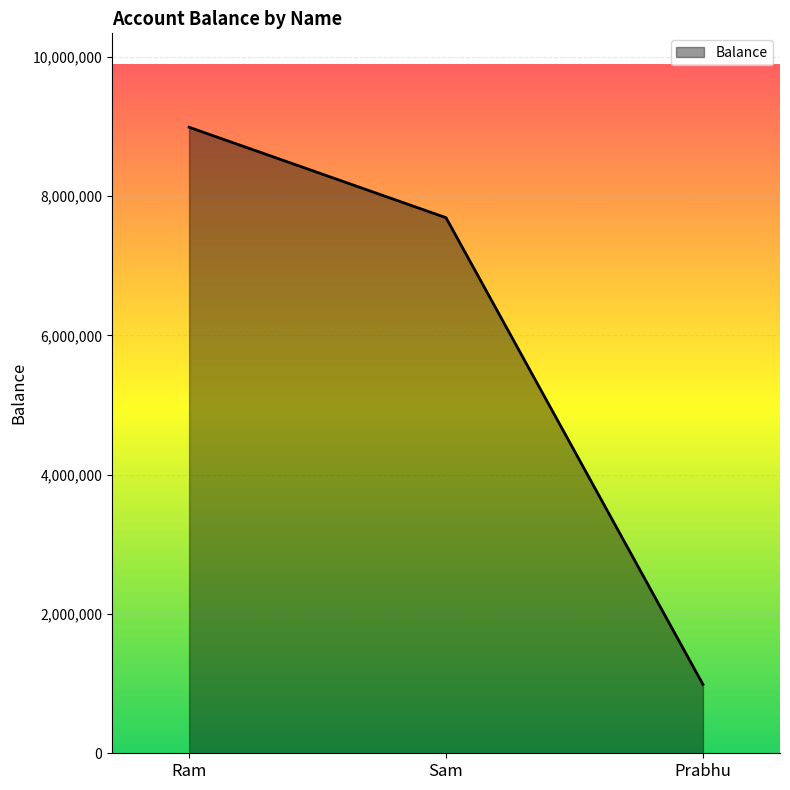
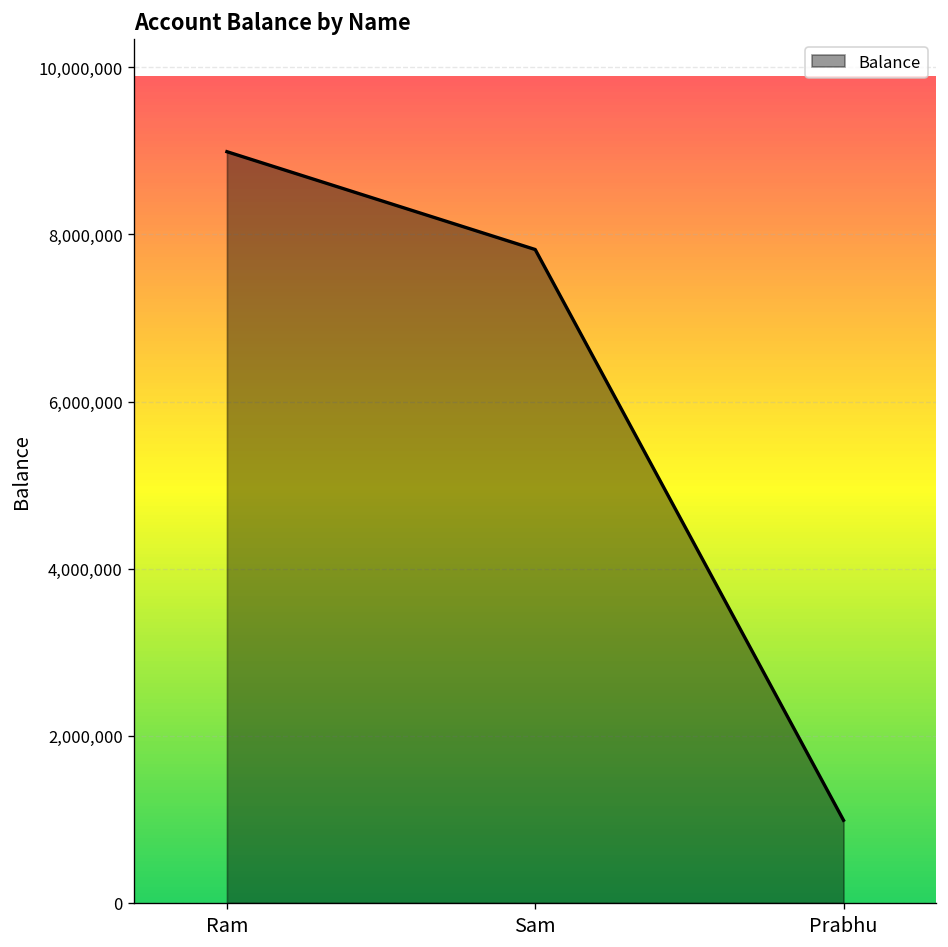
  {
    "Ram": "9,000,000",
-   "Sam": "7,700,000",
+   "Sam": "7,800,000",
    "Prabhu": "1,000,000"
  }
